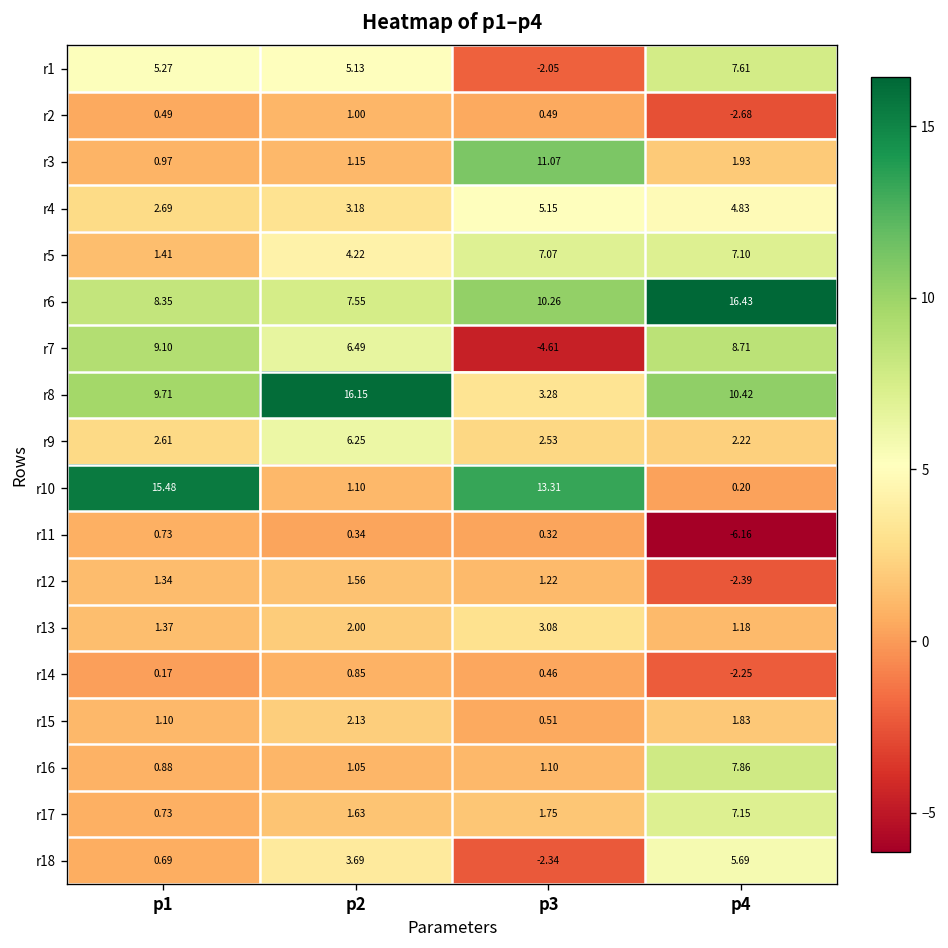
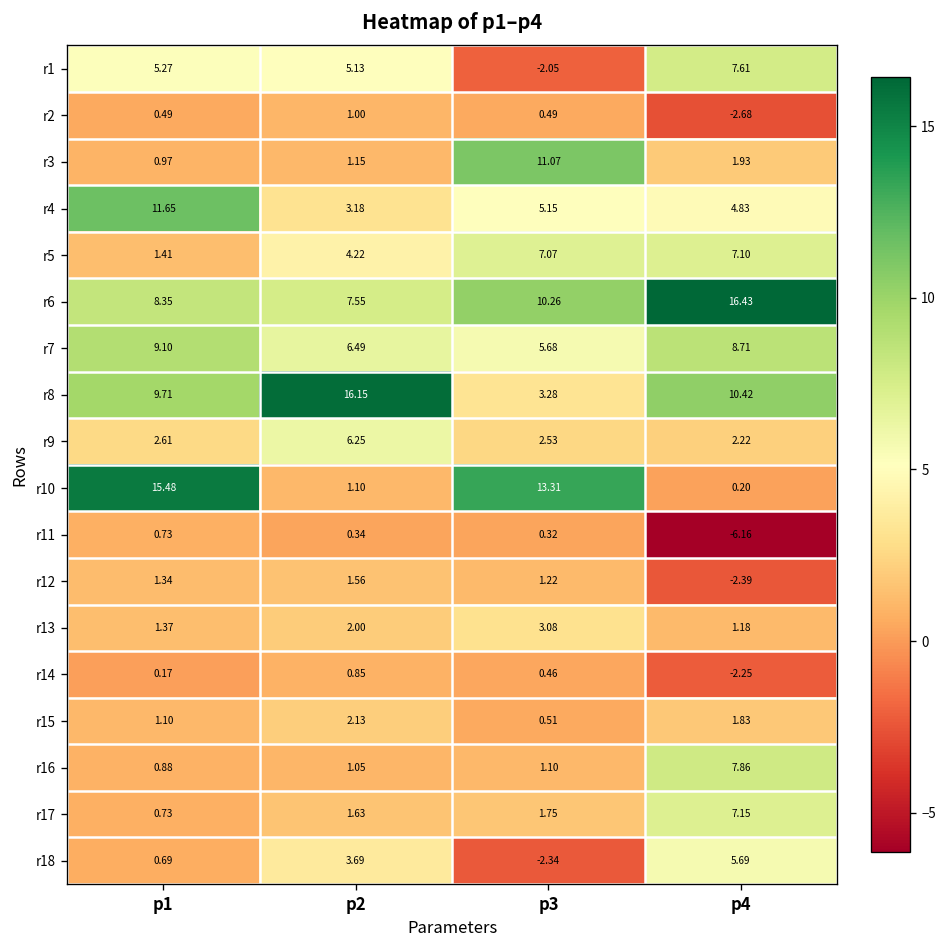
  {
    "r1": {
      "p1": 5.27,
      "p2": 5.13,
      "p3": -2.05,
      "p4": 7.61
    },
    "r2": {
      "p1": 0.49,
      "p2": 1.00,
      "p3": 0.49,
      "p4": -2.68
    },
    "r3": {
      "p1": 0.97,
      "p2": 1.15,
      "p3": 11.07,
      "p4": 1.93
    },
    "r4": {
-     "p1": 2.69,
+     "p1": 11.65,
      "p2": 3.18,
      "p3": 5.15,
      "p4": 4.83
    },
    "r5": {
      "p1": 1.41,
      "p2": 4.22,
      "p3": 7.07,
      "p4": 7.10
    },
    "r6": {
      "p1": 8.35,
      "p2": 7.55,
      "p3": 10.26,
      "p4": 16.43
    },
    "r7": {
      "p1": 9.10,
      "p2": 6.49,
-     "p3": -4.61,
+     "p3": 5.68,
      "p4": 8.71
    },
    "r8": {
      "p1": 9.71,
      "p2": 16.15,
      "p3": 3.28,
      "p4": 10.42
    },
    "r9": {
      "p1": 2.61,
      "p2": 6.25,
      "p3": 2.53,
      "p4": 2.22
    },
    "r10": {
      "p1": 15.48,
      "p2": 1.10,
      "p3": 13.31,
      "p4": 0.20
    },
    "r11": {
      "p1": 0.73,
      "p2": 0.34,
      "p3": 0.32,
      "p4": -6.16
    },
    "r12": {
      "p1": 1.34,
      "p2": 1.56,
      "p3": 1.22,
      "p4": -2.39
    },
    "r13": {
      "p1": 1.37,
      "p2": 2.00,
      "p3": 3.08,
      "p4": 1.18
    },
    "r14": {
      "p1": 0.17,
      "p2": 0.85,
      "p3": 0.46,
      "p4": -2.25
    },
    "r15": {
      "p1": 1.10,
      "p2": 2.13,
      "p3": 0.51,
      "p4": 1.83
    },
    "r16": {
      "p1": 0.88,
      "p2": 1.05,
      "p3": 1.10,
      "p4": 7.86
    },
    "r17": {
      "p1": 0.73,
      "p2": 1.63,
      "p3": 1.75,
      "p4": 7.15
    },
    "r18": {
      "p1": 0.69,
      "p2": 3.69,
      "p3": -2.34,
      "p4": 5.69
    }
  }
